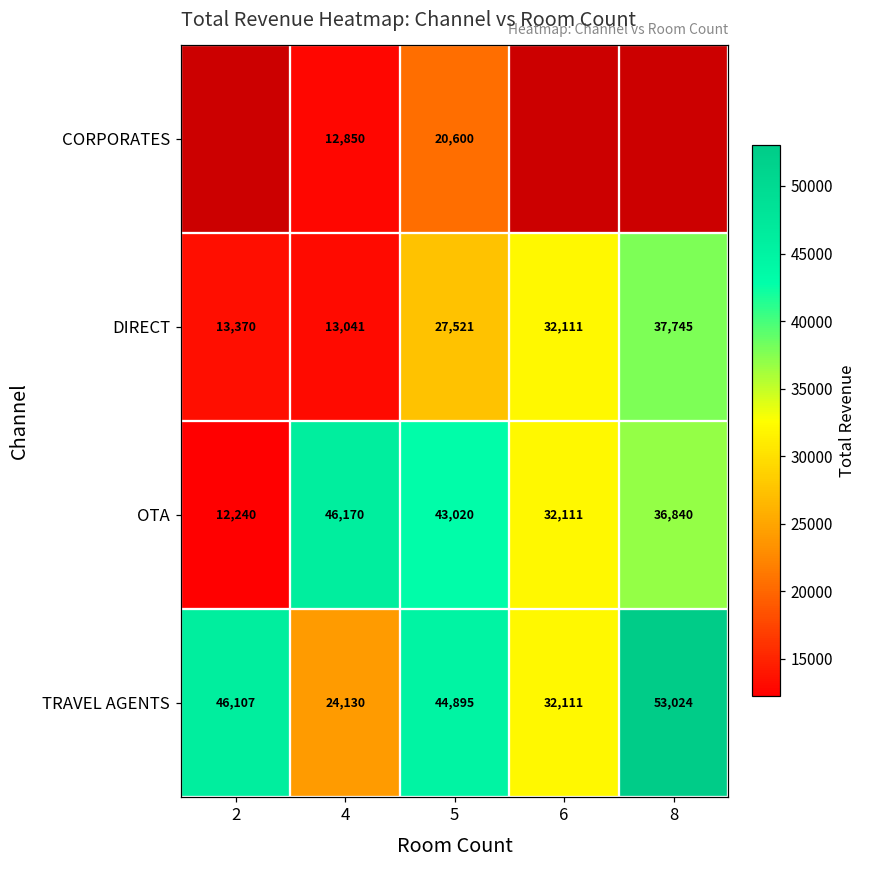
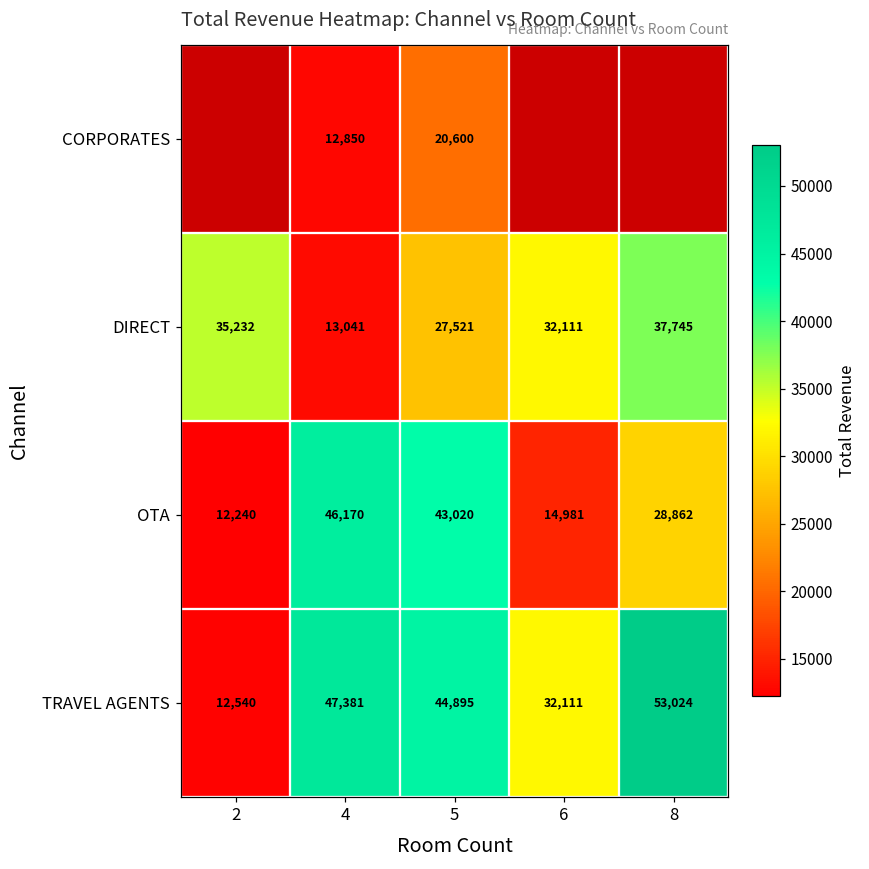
  {
    "CORPORATES": {
      "4": "12,850",
      "5": "20,600"
    },
    "DIRECT": {
-     "2": "13,370",
+     "2": "35,232",
      "4": "13,041",
      "5": "27,521",
      "6": "32,111",
      "8": "37,745"
    },
    "OTA": {
      "2": "12,240",
      "4": "46,170",
      "5": "43,020",
-     "6": "32,111",
-     "8": "36,840"
+     "6": "14,981",
+     "8": "28,862"
    },
    "TRAVEL AGENTS": {
-     "2": "46,107",
-     "4": "24,130",
+     "2": "12,540",
+     "4": "47,381",
      "5": "44,895",
      "6": "32,111",
      "8": "53,024"
    }
  }
